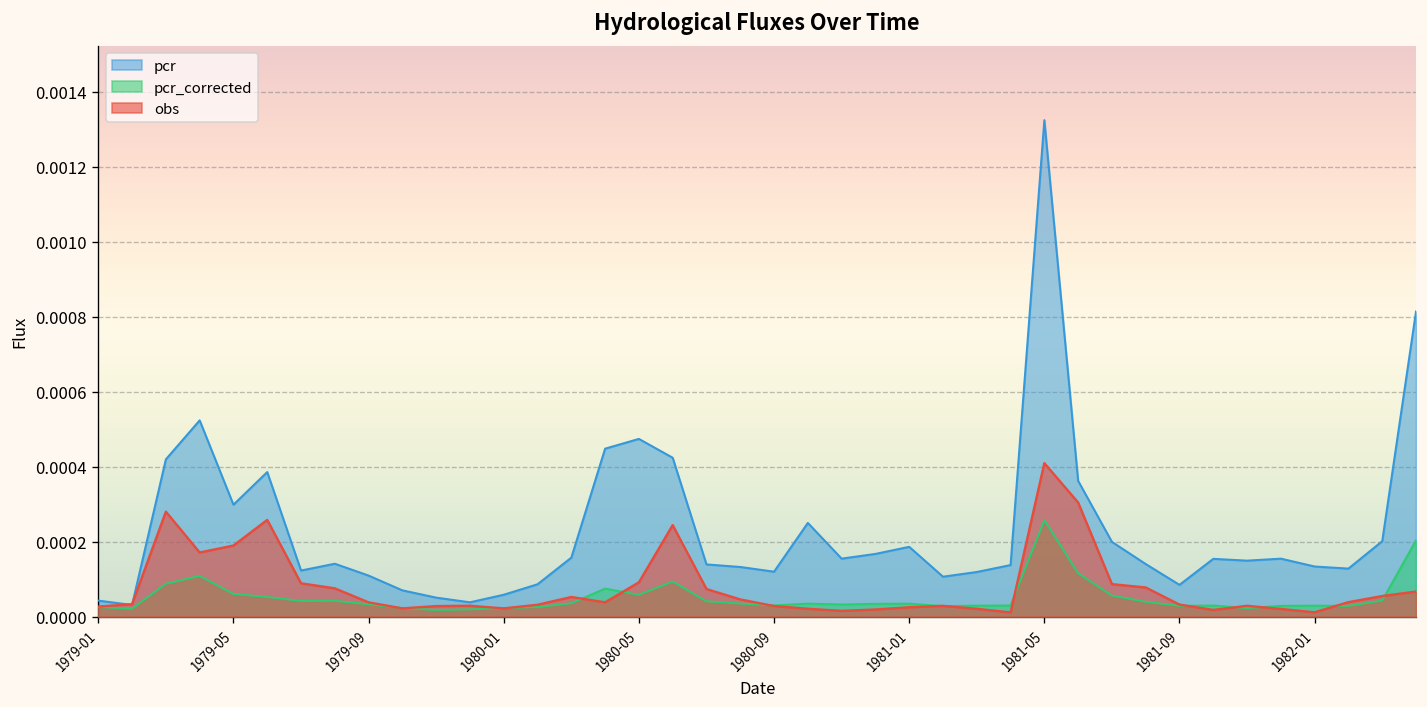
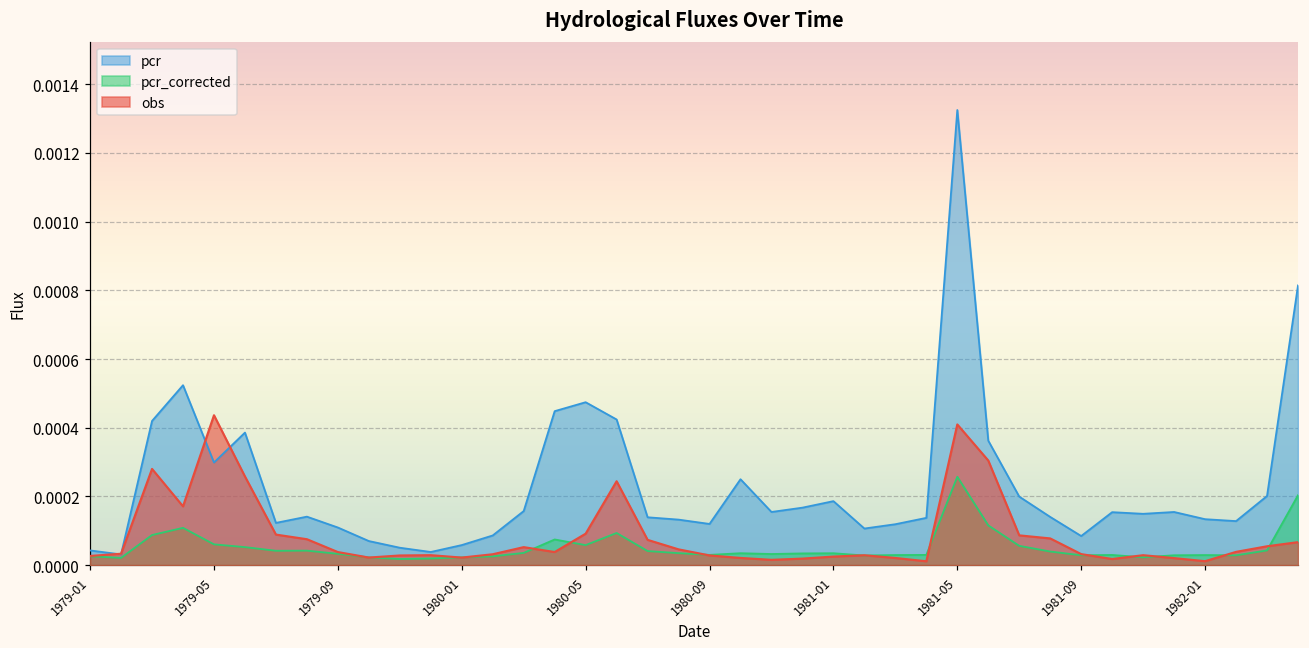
  {
    "pcr": {
      "1979-01": 0.00004,
      "1979-05": 0.00030,
      "1979-09": 0.00011,
      "1980-01": 0.00006,
      "1980-05": 0.00047,
      "1980-09": 0.00012,
      "1981-01": 0.00019,
      "1981-05": 0.00132,
      "1981-09": 0.00008,
      "1982-01": 0.00013
    },
    "pcr_corrected": {
      "1979-05": 0.00006,
      "1980-05": 0.00006,
      "1981-01": 0.00003,
      "1981-05": 0.00026,
      "1982-01": 0.00003
    },
    "obs": {
-     "1979-05": 0.00019,
+     "1979-05": 0.00044,
      "1980-05": 0.00009,
      "1981-01": 0.00002,
      "1981-05": 0.00041,
      "1982-01": 0.00001
    }
  }
